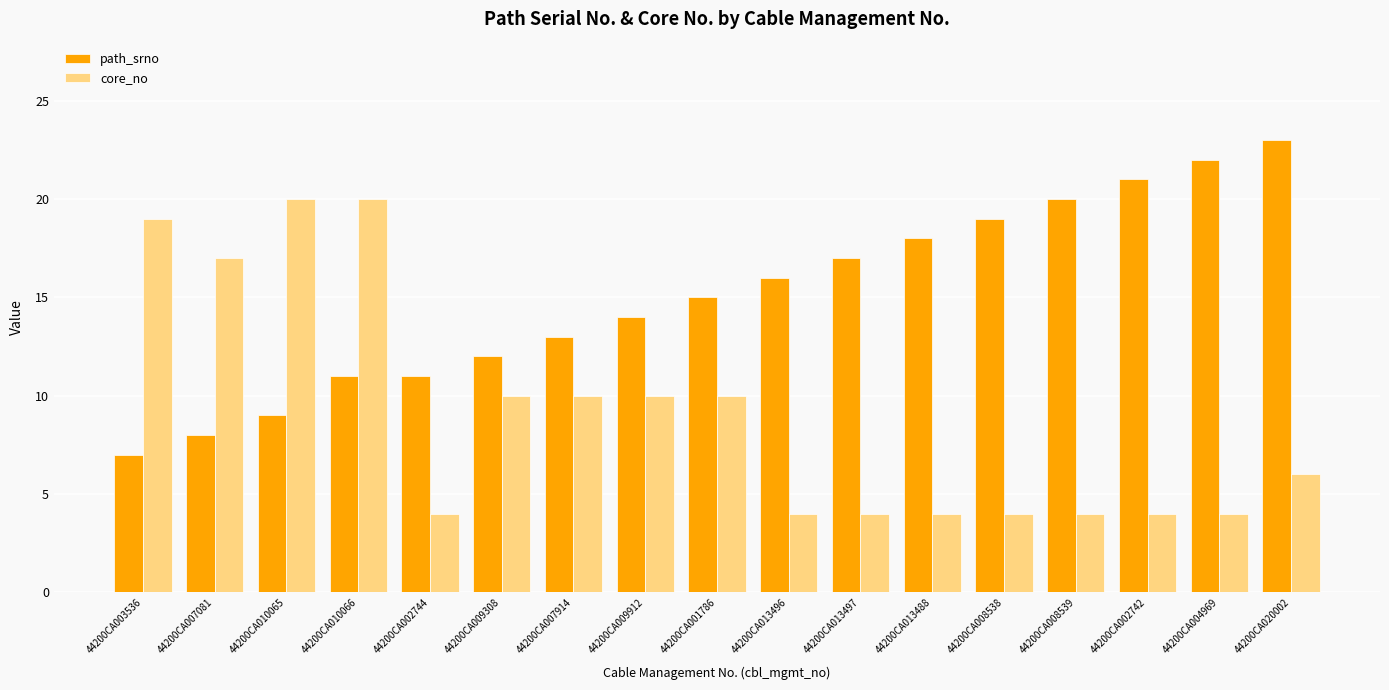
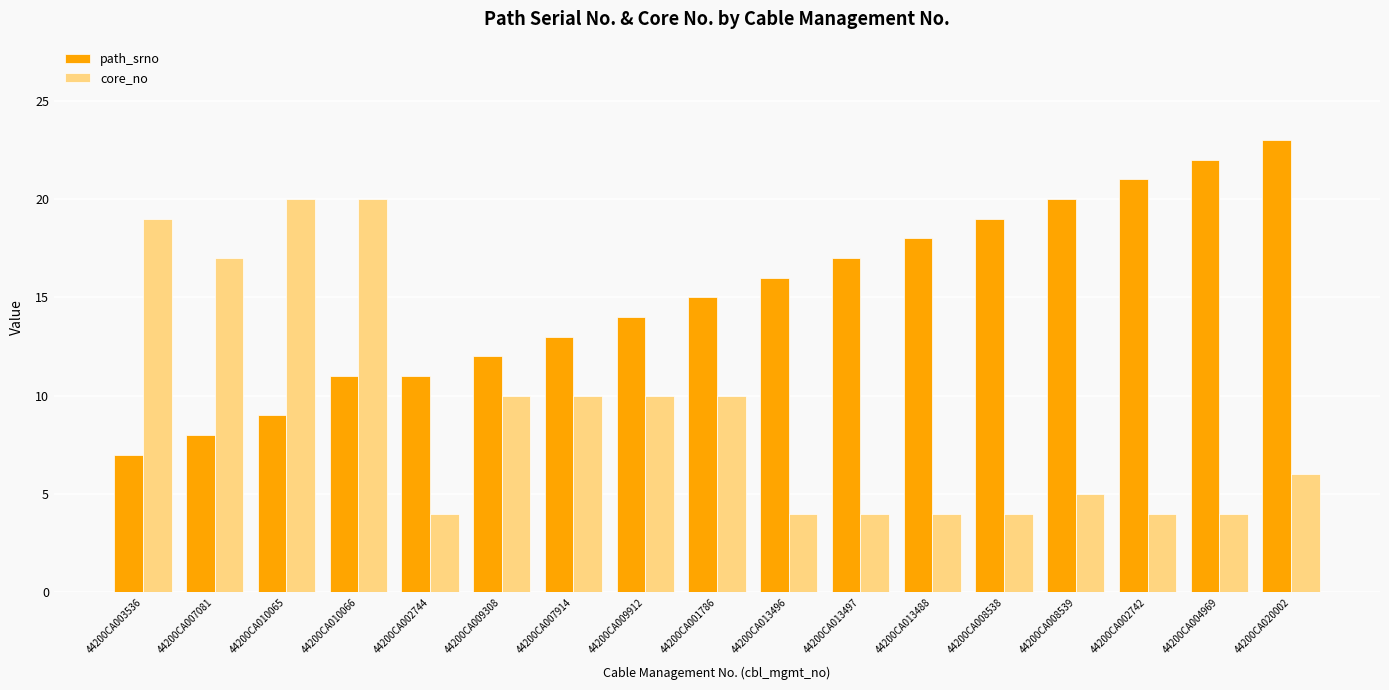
  {
    "path_srno": {
      "44200CA003536": 7,
      "44200CA007081": 8,
      "44200CA010065": 9,
      "44200CA010066": 11,
      "44200CA002744": 11,
      "44200CA009308": 12,
      "44200CA007914": 13,
      "44200CA009912": 14,
      "44200CA001786": 15,
      "44200CA013496": 16,
      "44200CA013497": 17,
      "44200CA013488": 18,
      "44200CA008538": 19,
      "44200CA008539": 20,
      "44200CA002742": 21,
      "44200CA004969": 22,
      "44200CA020002": 23
    },
    "core_no": {
      "44200CA003536": 19,
      "44200CA007081": 17,
      "44200CA010065": 20,
      "44200CA010066": 20,
      "44200CA002744": 4,
      "44200CA009308": 10,
      "44200CA007914": 10,
      "44200CA009912": 10,
      "44200CA001786": 10,
      "44200CA013496": 4,
      "44200CA013497": 4,
      "44200CA013488": 4,
      "44200CA008538": 4,
-     "44200CA008539": 4,
+     "44200CA008539": 5,
      "44200CA002742": 4,
      "44200CA004969": 4,
      "44200CA020002": 6
    }
  }
